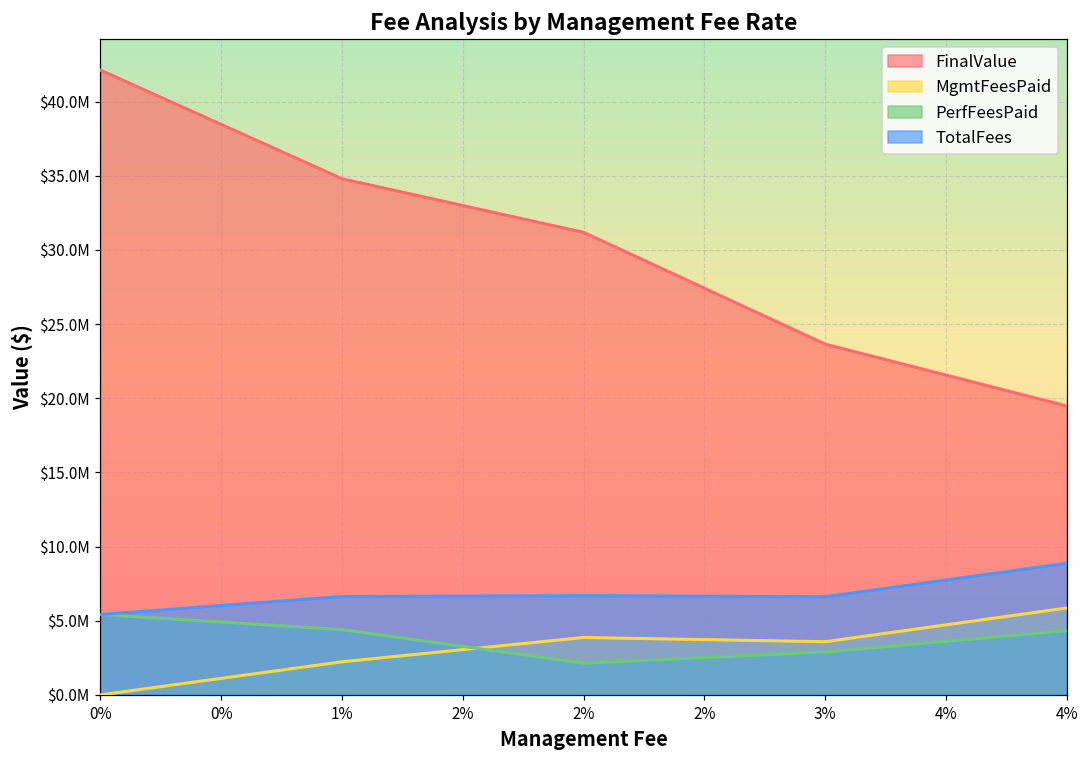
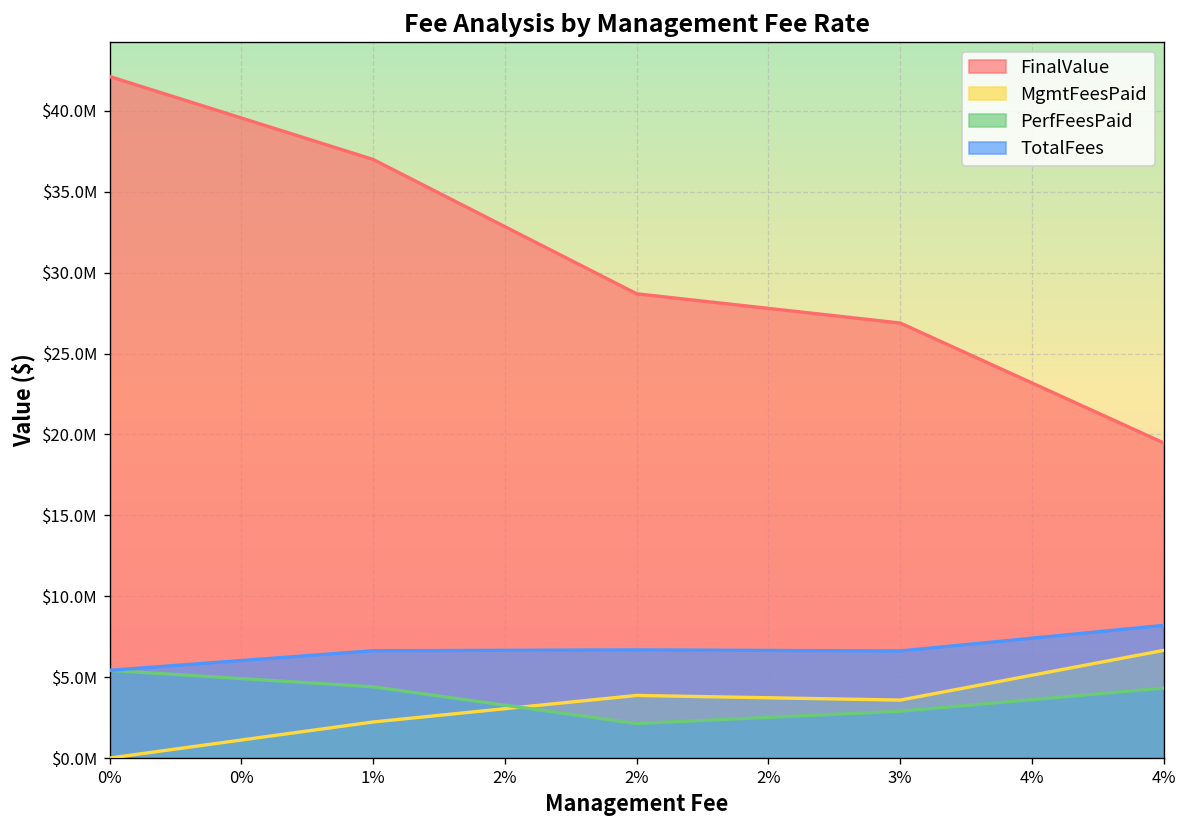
  {
    "FinalValue": {
      "0%": "$42100000",
-     "1%": "$34800000",
-     "2%": "$31200000",
-     "3%": "$23600000",
+     "1%": "$37000000",
+     "2%": "$28700000",
+     "3%": "$26900000",
      "4%": "$19500000"
    },
    "MgmtFeesPaid": {
      "0%": "$0",
      "1%": "$2200000",
      "2%": "$3900000",
      "3%": "$3600000",
-     "4%": "$5900000"
+     "4%": "$6700000"
    },
    "PerfFeesPaid": {
      "1%": "$4400000",
      "2%": "$2100000",
      "3%": "$2900000",
      "4%": "$4300000"
    },
    "TotalFees": {
      "1%": "$6600000",
      "2%": "$6700000",
      "3%": "$6600000",
-     "4%": "$8900000"
+     "4%": "$8200000"
    }
  }
